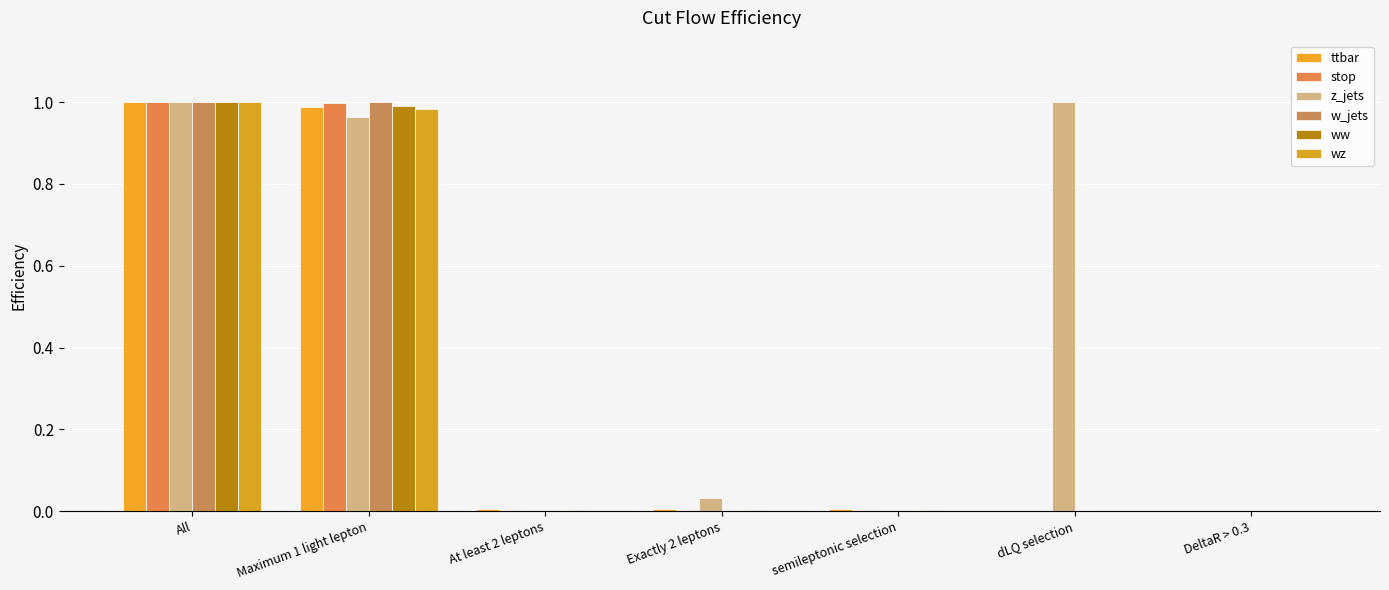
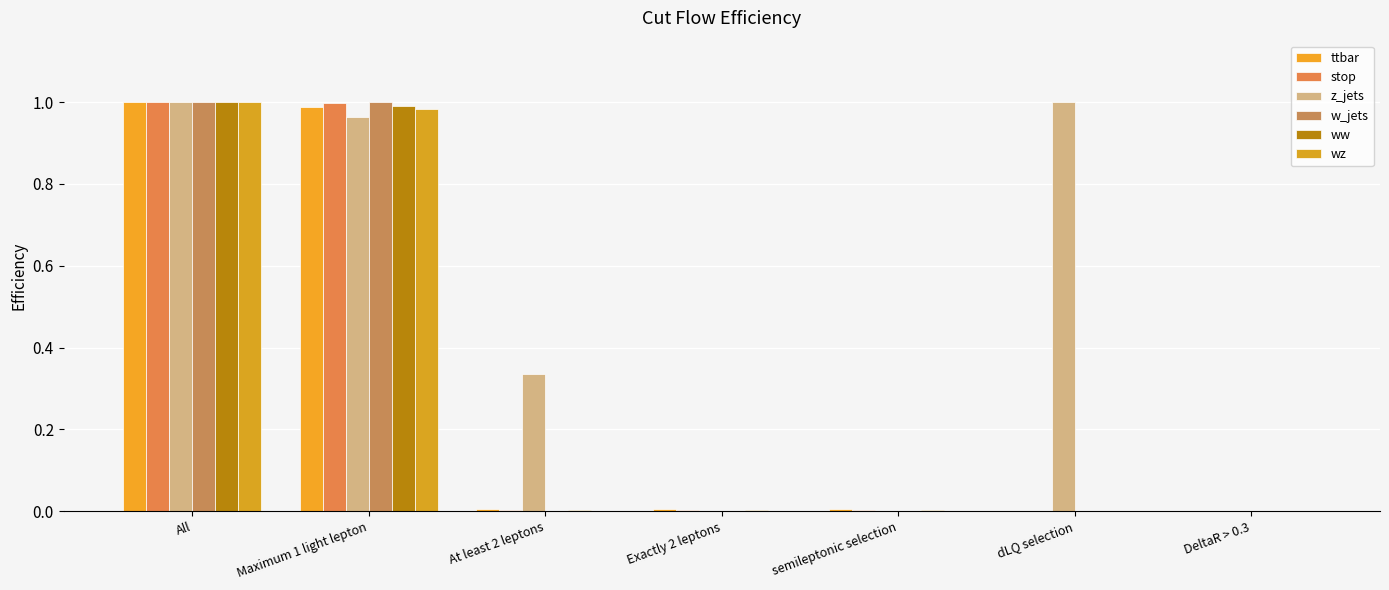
  {
    "z_jets": {
      "All": 1.00,
      "Maximum 1 light lepton": 0.96,
-     "At least 2 leptons": 0.00,
-     "Exactly 2 leptons": 0.03,
+     "At least 2 leptons": 0.34,
+     "Exactly 2 leptons": 0.00,
      "dLQ selection": 1.00
    }
  }
